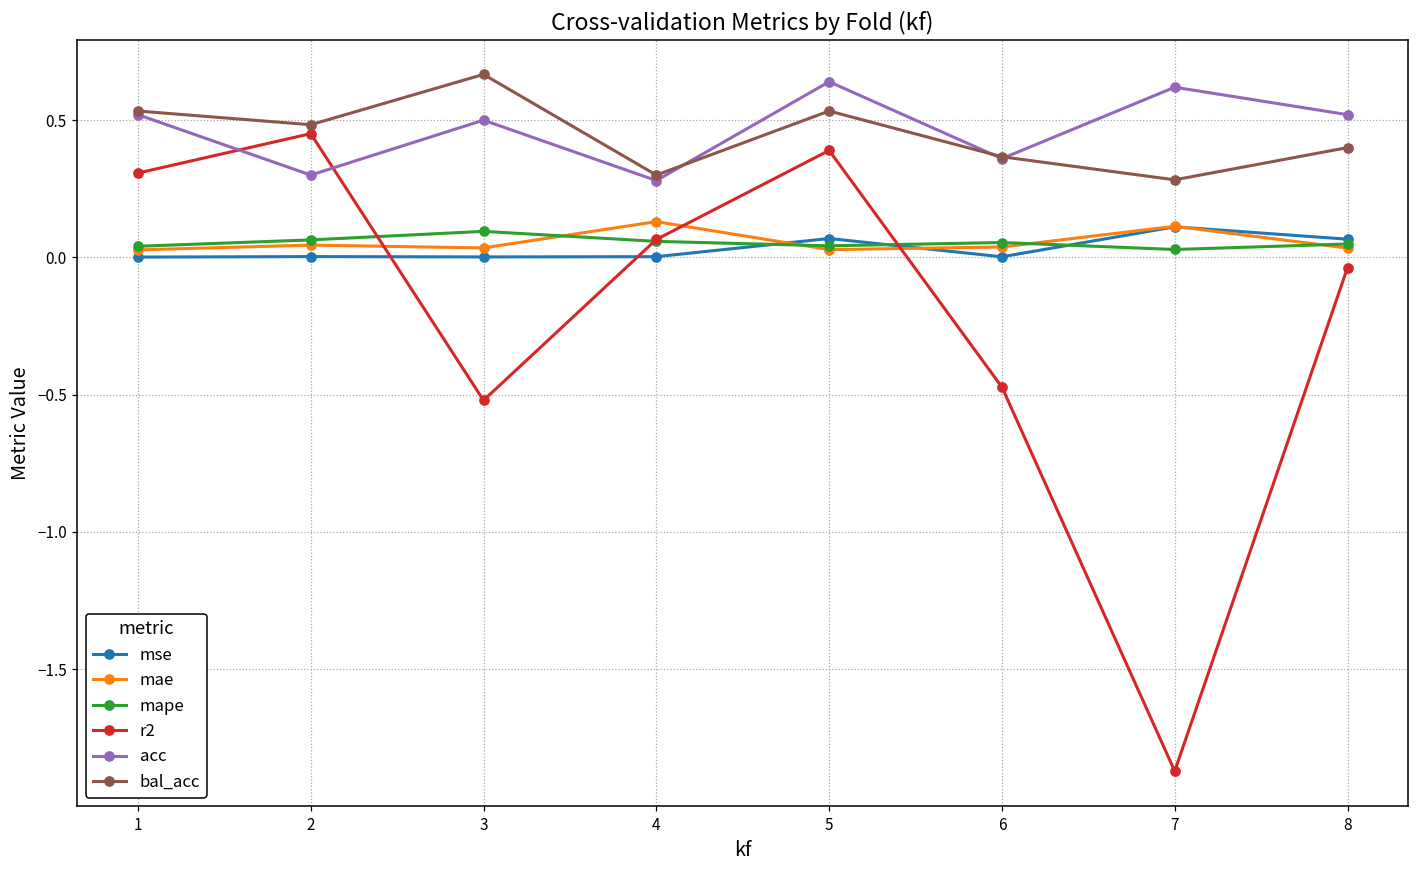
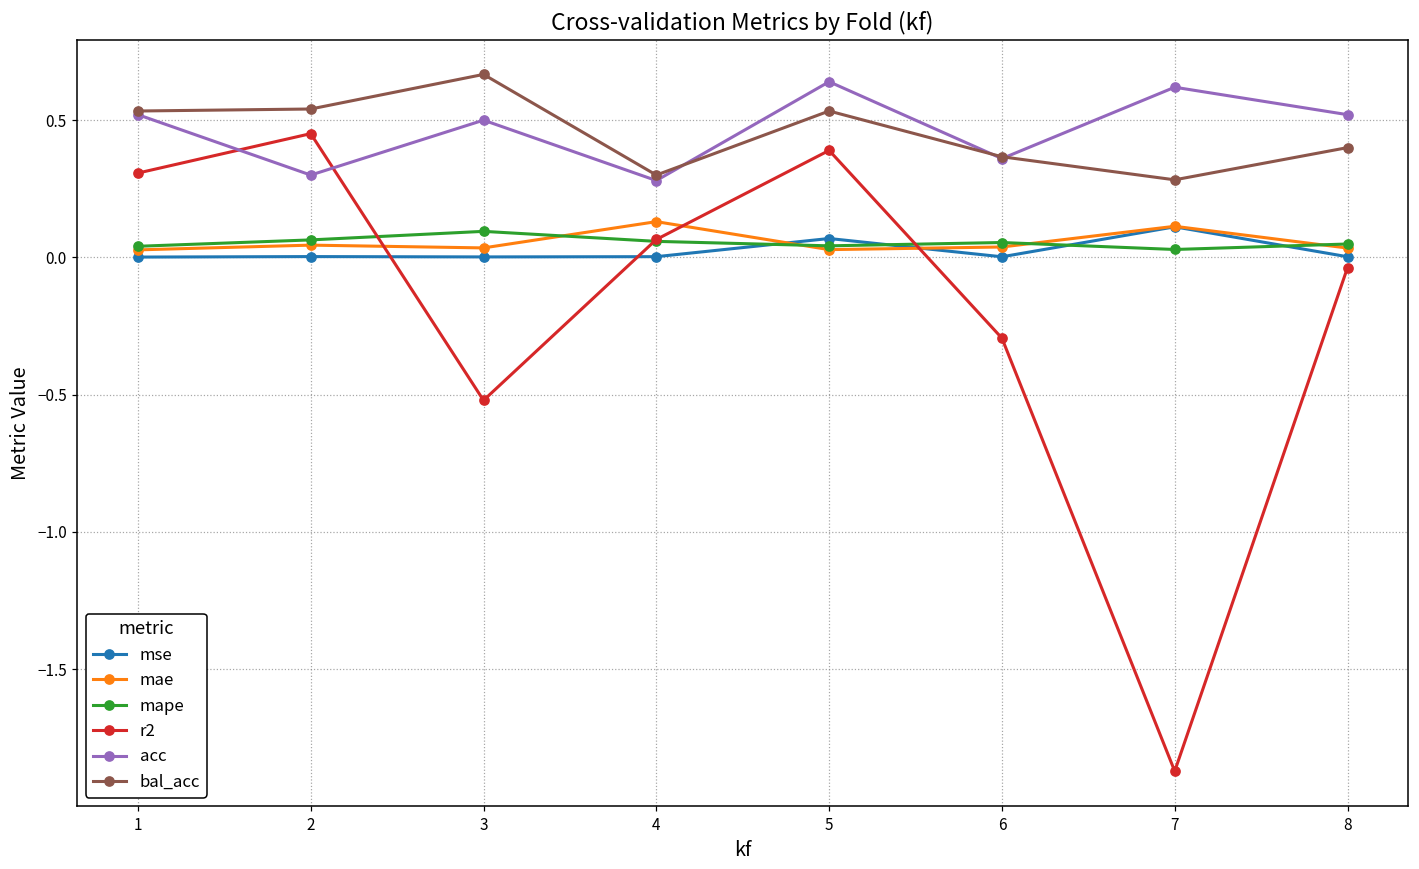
  {
    "mse": {
      "1": 0.00,
      "2": 0.00,
      "3": 0.00,
      "4": 0.00,
      "5": 0.07,
      "6": 0.00,
-     "8": 0.07
+     "8": 0.00
    },
    "mae": {
      "1": 0.03,
      "2": 0.04,
      "3": 0.03,
      "4": 0.13,
      "5": 0.03,
      "6": 0.04,
      "8": 0.03
    },
    "mape": {
      "1": 0.04,
      "2": 0.06,
      "3": 0.09,
      "5": 0.04,
      "6": 0.05,
      "7": 0.03,
      "8": 0.05
    },
    "r2": {
      "1": 0.31,
      "2": 0.45,
      "3": -0.52,
      "5": 0.39,
-     "6": -0.47,
+     "6": -0.29,
      "7": -1.87,
      "8": -0.04
    },
    "acc": {
      "1": 0.52,
      "2": 0.30,
      "3": 0.50,
      "4": 0.28,
      "5": 0.64,
      "7": 0.62,
      "8": 0.52
    },
    "bal_acc": {
      "1": 0.53,
-     "2": 0.48,
+     "2": 0.54,
      "3": 0.67,
      "4": 0.30,
      "5": 0.53,
      "7": 0.28,
      "8": 0.40
    }
  }
